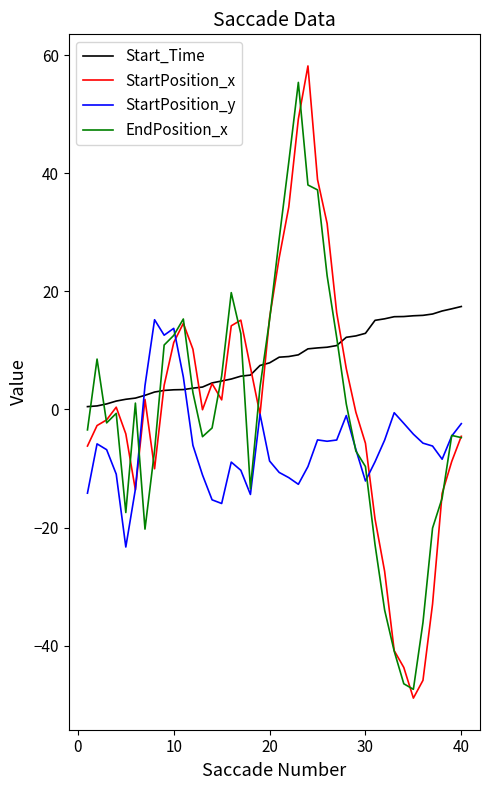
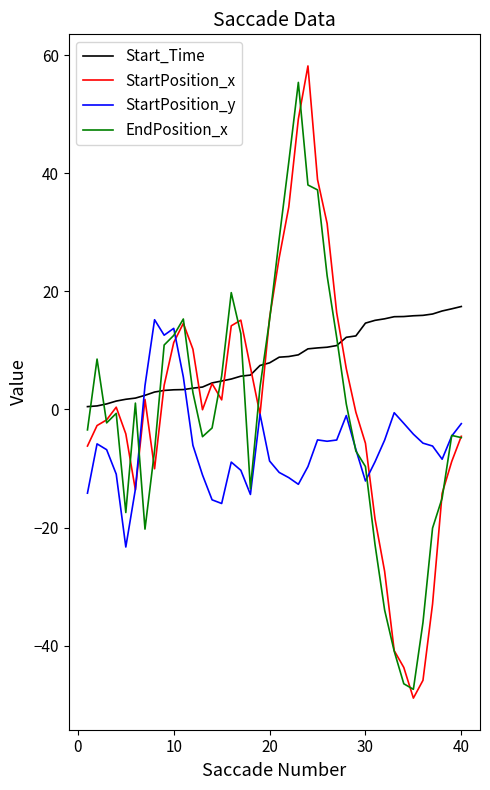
  {
    "Start_Time": {
      "10": 3,
      "20": 8,
-     "30": 13,
+     "30": 15,
      "40": 17
    },
    "StartPosition_x": {
      "10": 11,
      "30": -6
    },
    "StartPosition_y": {
      "10": 14,
      "20": -9,
      "30": -12,
      "40": -2
    },
    "EndPosition_x": {
      "10": 13,
      "30": -10
    }
  }
